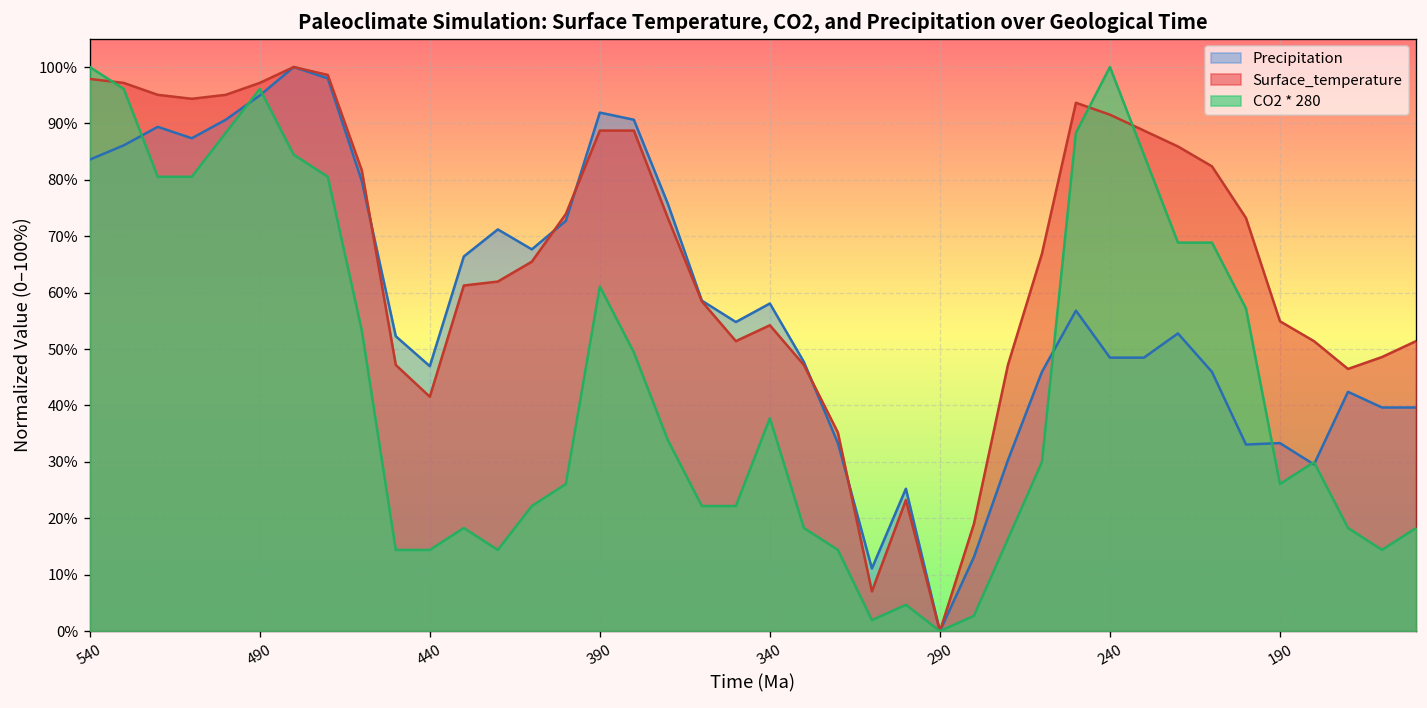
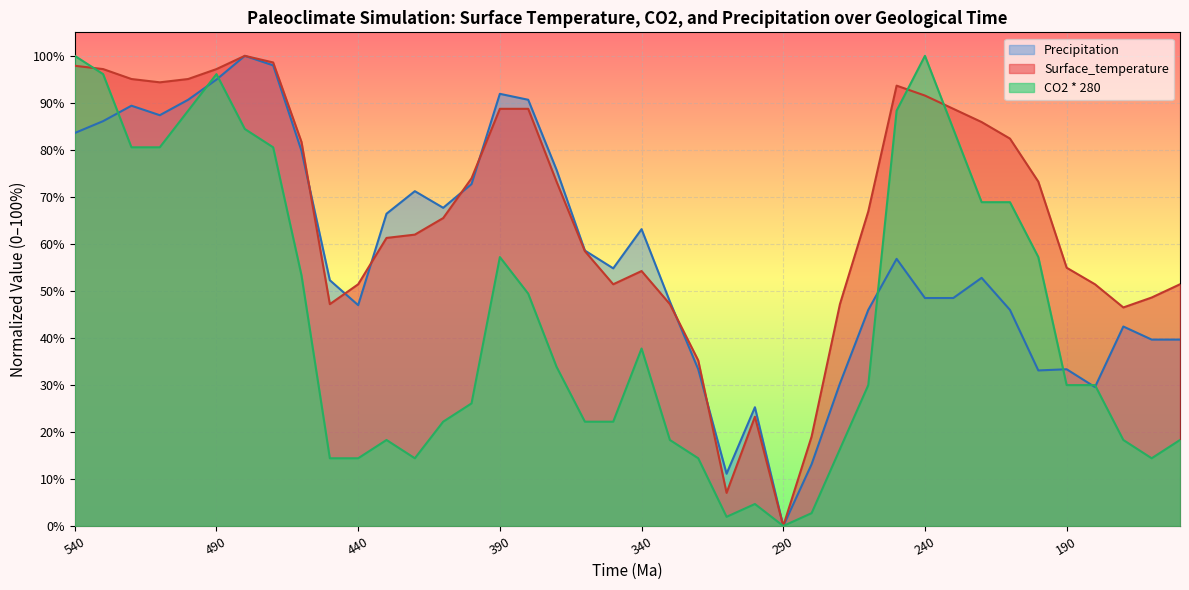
  {
    "Precipitation": {
      "540": "84%",
      "490": "95%",
      "440": "47%",
      "390": "92%",
-     "340": "58%",
+     "340": "63%",
      "240": "48%",
      "190": "33%"
    },
    "Surface_temperature": {
      "540": "98%",
      "490": "97%",
-     "440": "42%",
+     "440": "51%",
      "390": "89%",
      "340": "54%",
      "240": "92%",
      "190": "55%"
    },
    "CO2 * 280": {
      "540": "100%",
      "490": "96%",
      "440": "14%",
-     "390": "61%",
+     "390": "57%",
      "340": "38%",
      "240": "100%",
-     "190": "26%"
+     "190": "30%"
    }
  }
